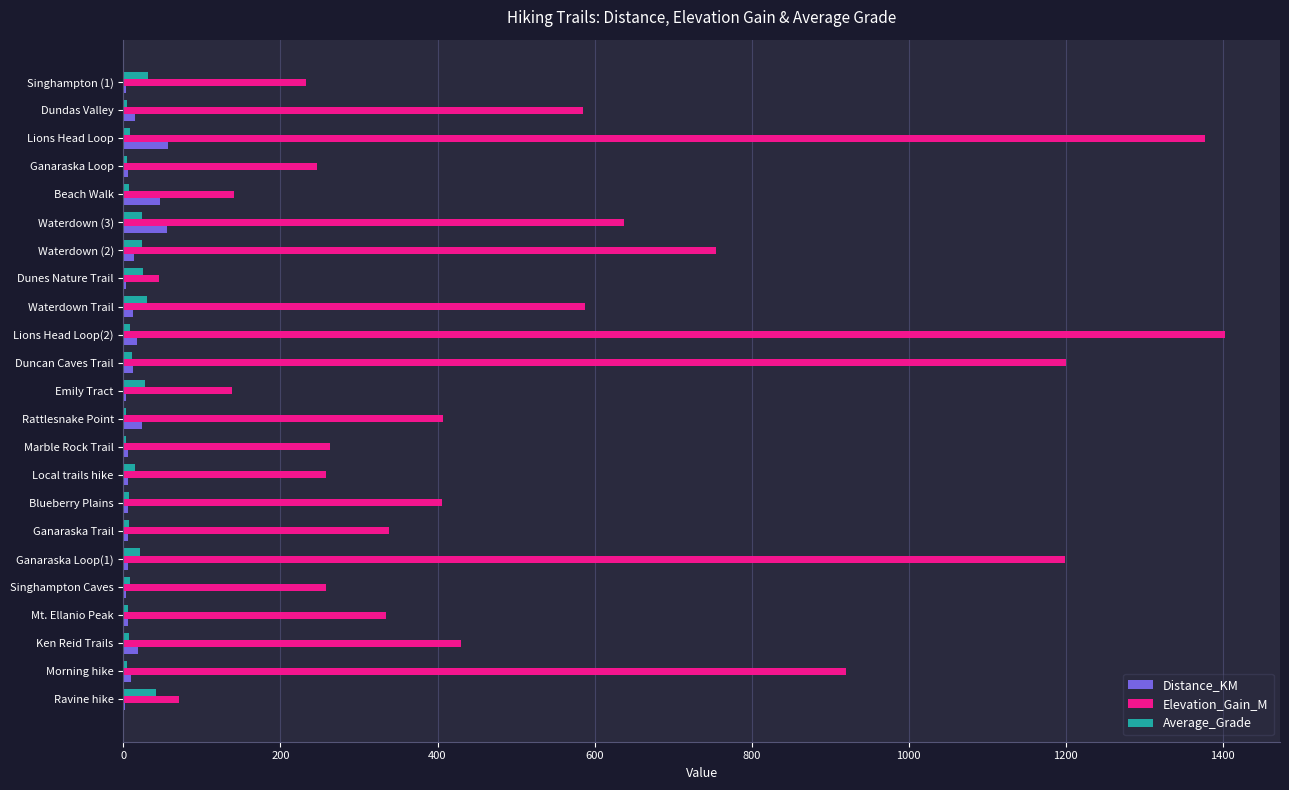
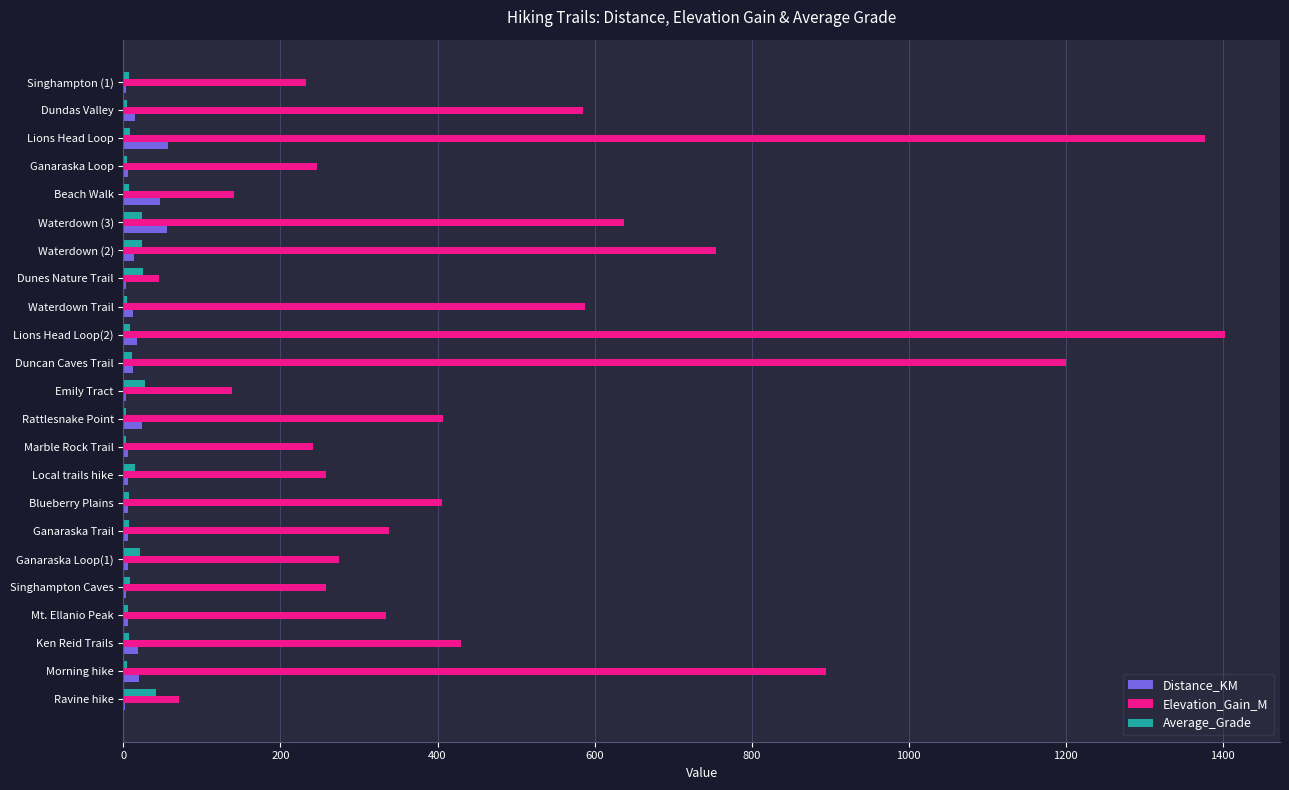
  {
    "Distance_KM": {
      "Dundas Valley": 10,
      "Lions Head Loop": 60,
      "Ganaraska Loop": 10,
      "Beach Walk": 50,
      "Waterdown (3)": 50,
      "Waterdown (2)": 10,
      "Waterdown Trail": 10,
      "Lions Head Loop(2)": 20,
      "Duncan Caves Trail": 10,
      "Emily Tract": 0,
      "Rattlesnake Point": 20,
      "Marble Rock Trail": 10,
      "Local trails hike": 10,
      "Blueberry Plains": 10,
      "Ganaraska Trail": 10,
      "Ganaraska Loop(1)": 10,
      "Singhampton Caves": 0,
      "Mt. Ellanio Peak": 10,
      "Ken Reid Trails": 20,
-     "Morning hike": 10
+     "Morning hike": 20
    },
    "Elevation_Gain_M": {
      "Singhampton (1)": 230,
      "Dundas Valley": 590,
      "Lions Head Loop": 1380,
      "Ganaraska Loop": 250,
      "Beach Walk": 140,
      "Waterdown (3)": 640,
      "Waterdown (2)": 750,
      "Dunes Nature Trail": 50,
      "Waterdown Trail": 590,
      "Lions Head Loop(2)": 1400,
      "Duncan Caves Trail": 1200,
      "Emily Tract": 140,
      "Rattlesnake Point": 410,
-     "Marble Rock Trail": 260,
+     "Marble Rock Trail": 240,
      "Local trails hike": 260,
      "Blueberry Plains": 410,
      "Ganaraska Trail": 340,
-     "Ganaraska Loop(1)": 1200,
+     "Ganaraska Loop(1)": 270,
      "Singhampton Caves": 260,
      "Mt. Ellanio Peak": 330,
      "Ken Reid Trails": 430,
-     "Morning hike": 920,
+     "Morning hike": 900,
      "Ravine hike": 70
    },
    "Average_Grade": {
-     "Singhampton (1)": 30,
+     "Singhampton (1)": 10,
      "Dundas Valley": 0,
      "Lions Head Loop": 10,
      "Ganaraska Loop": 0,
      "Beach Walk": 10,
      "Waterdown (3)": 20,
      "Waterdown (2)": 20,
      "Dunes Nature Trail": 30,
-     "Waterdown Trail": 30,
+     "Waterdown Trail": 0,
      "Lions Head Loop(2)": 10,
      "Duncan Caves Trail": 10,
      "Emily Tract": 30,
      "Rattlesnake Point": 0,
      "Marble Rock Trail": 0,
      "Local trails hike": 10,
      "Blueberry Plains": 10,
      "Ganaraska Trail": 10,
      "Ganaraska Loop(1)": 20,
      "Singhampton Caves": 10,
      "Mt. Ellanio Peak": 10,
      "Ken Reid Trails": 10,
      "Morning hike": 0,
      "Ravine hike": 40
    }
  }
